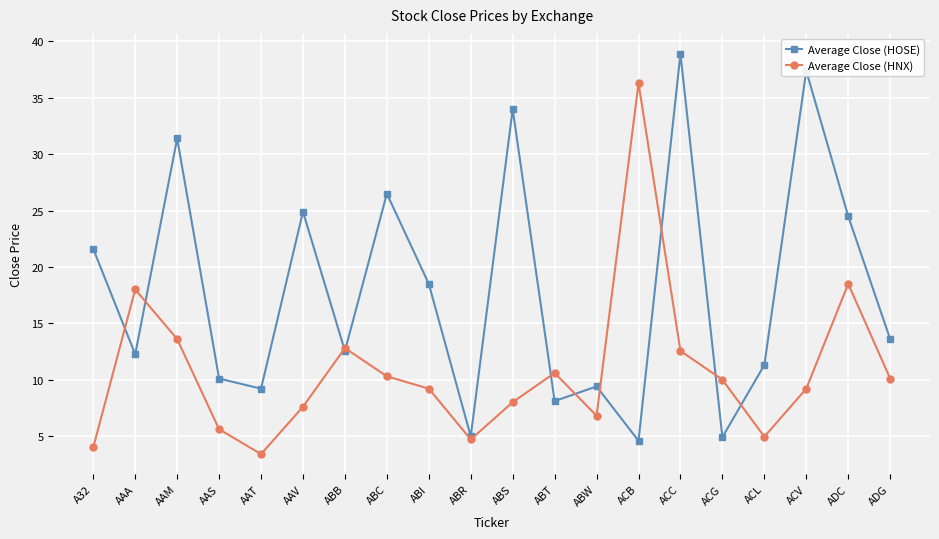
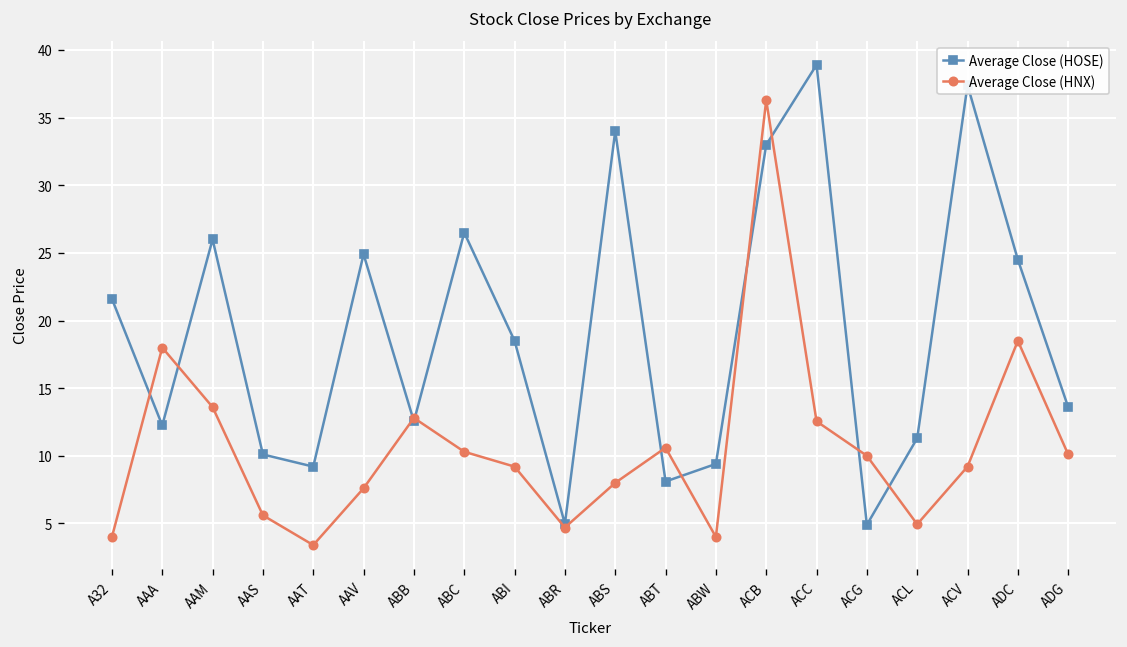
  {
    "Average Close (HOSE)": {
      "A32": 21.6,
      "AAA": 12.3,
-     "AAM": 31.4,
+     "AAM": 26.0,
      "AAS": 10.1,
      "AAT": 9.2,
      "AAV": 24.9,
      "ABB": 12.6,
      "ABC": 26.5,
      "ABI": 18.5,
      "ABR": 5.0,
      "ABS": 34.0,
      "ABT": 8.1,
      "ABW": 9.4,
-     "ACB": 4.6,
+     "ACB": 33.0,
      "ACC": 38.9,
      "ACG": 4.9,
      "ACL": 11.3,
      "ADC": 24.5,
      "ADG": 13.6
    },
    "Average Close (HNX)": {
      "A32": 4.0,
      "AAA": 18.0,
      "AAM": 13.6,
      "AAS": 5.6,
      "AAT": 3.4,
      "AAV": 7.6,
      "ABB": 12.8,
      "ABC": 10.3,
      "ABI": 9.2,
      "ABR": 4.7,
      "ABS": 8.0,
      "ABT": 10.6,
-     "ABW": 6.8,
+     "ABW": 4.0,
      "ACB": 36.3,
      "ACC": 12.6,
      "ACG": 10.0,
      "ACL": 4.9,
      "ACV": 9.2,
      "ADC": 18.5,
      "ADG": 10.1
    }
  }
